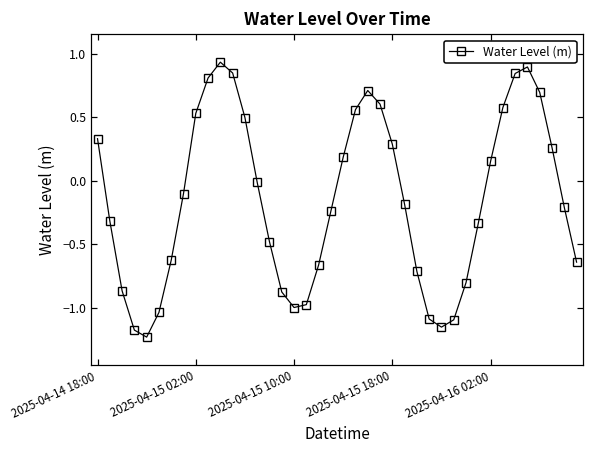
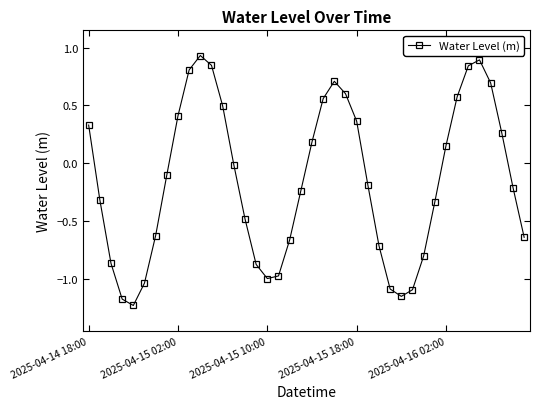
  {
    "2025-04-14 18:00": 0.33,
-   "2025-04-15 02:00": 0.53,
+   "2025-04-15 02:00": 0.41,
    "2025-04-15 10:00": -1.00,
-   "2025-04-15 18:00": 0.29,
+   "2025-04-15 18:00": 0.36,
    "2025-04-16 02:00": 0.15
  }
